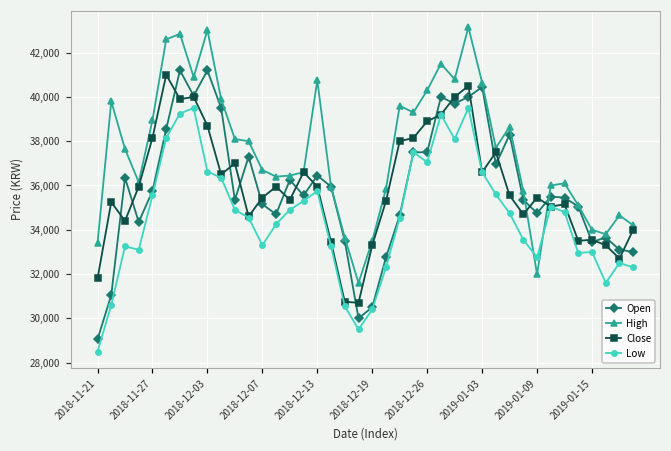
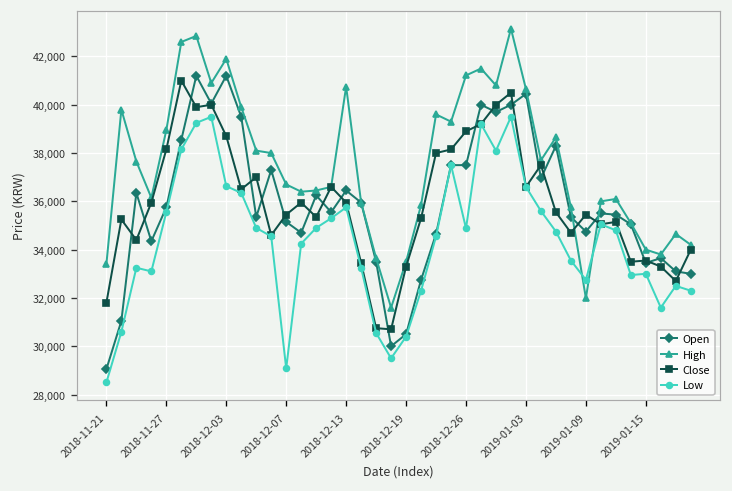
  {
    "High": {
      "2018-11-21": "33,400",
      "2018-11-27": "39,000",
-     "2018-12-03": "43,000",
+     "2018-12-03": "41,900",
      "2018-12-07": "36,700",
      "2018-12-13": "40,800",
      "2018-12-19": "33,500",
-     "2018-12-26": "40,300",
+     "2018-12-26": "41,200",
      "2019-01-03": "40,700",
      "2019-01-09": "32,000",
      "2019-01-15": "34,000"
    },
    "Low": {
      "2018-11-21": "28,500",
      "2018-11-27": "35,600",
      "2018-12-03": "36,600",
-     "2018-12-07": "33,300",
+     "2018-12-07": "29,100",
      "2018-12-13": "35,800",
-     "2018-12-26": "37,100",
+     "2018-12-26": "34,900",
      "2019-01-09": "32,800",
      "2019-01-15": "33,000"
    }
  }
